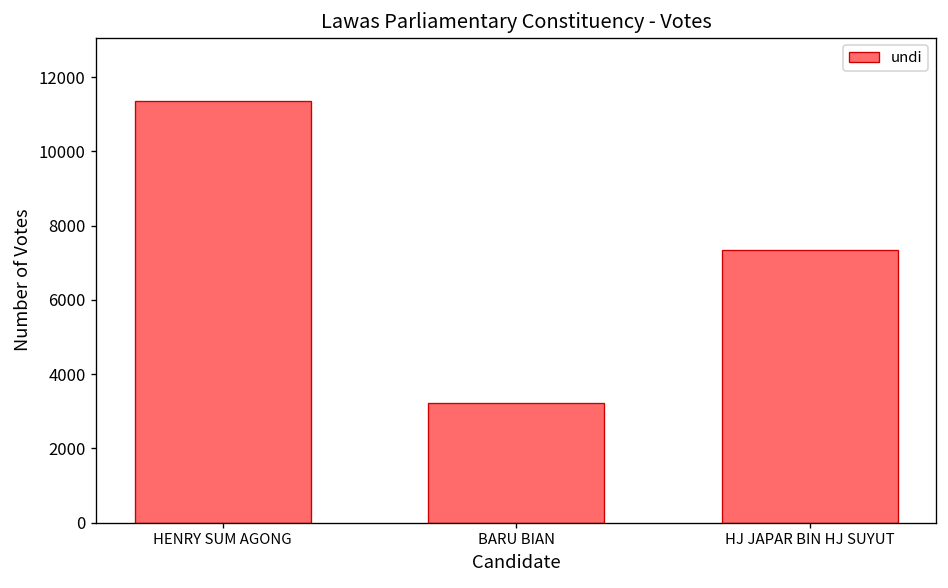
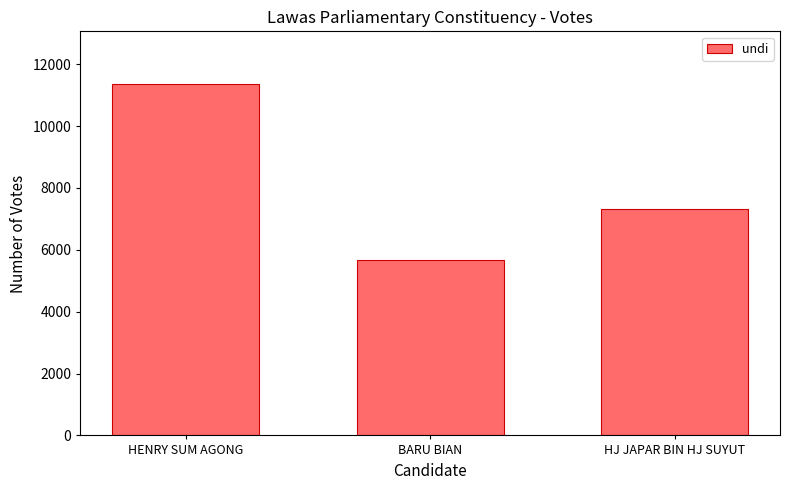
  {
    "HENRY SUM AGONG": 11400,
-   "BARU BIAN": 3200,
+   "BARU BIAN": 5700,
    "HJ JAPAR BIN HJ SUYUT": 7300
  }
